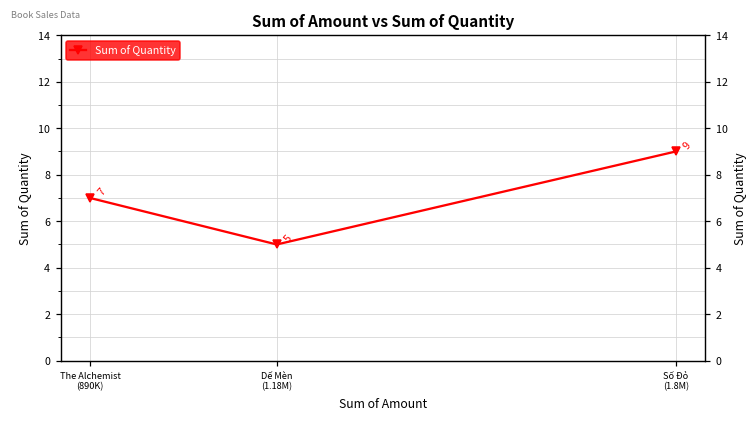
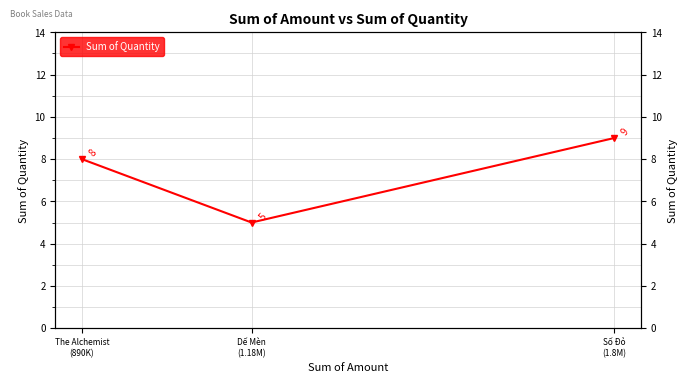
  {
-   "The Alchemist (890K)": 7,
+   "The Alchemist (890K)": 8,
    "Dế Mèn (1.18M)": 5,
    "Số Đỏ (1.8M)": 9
  }
